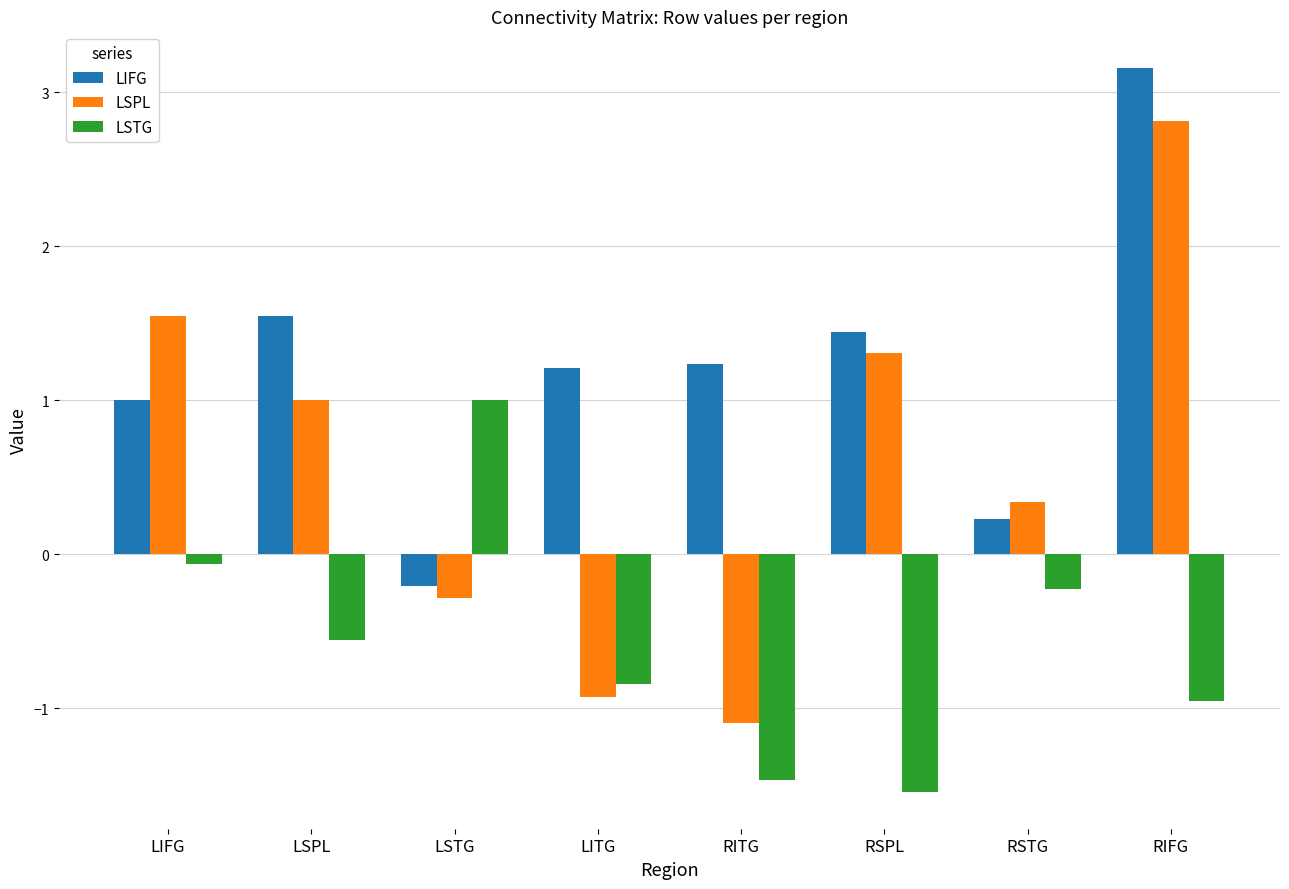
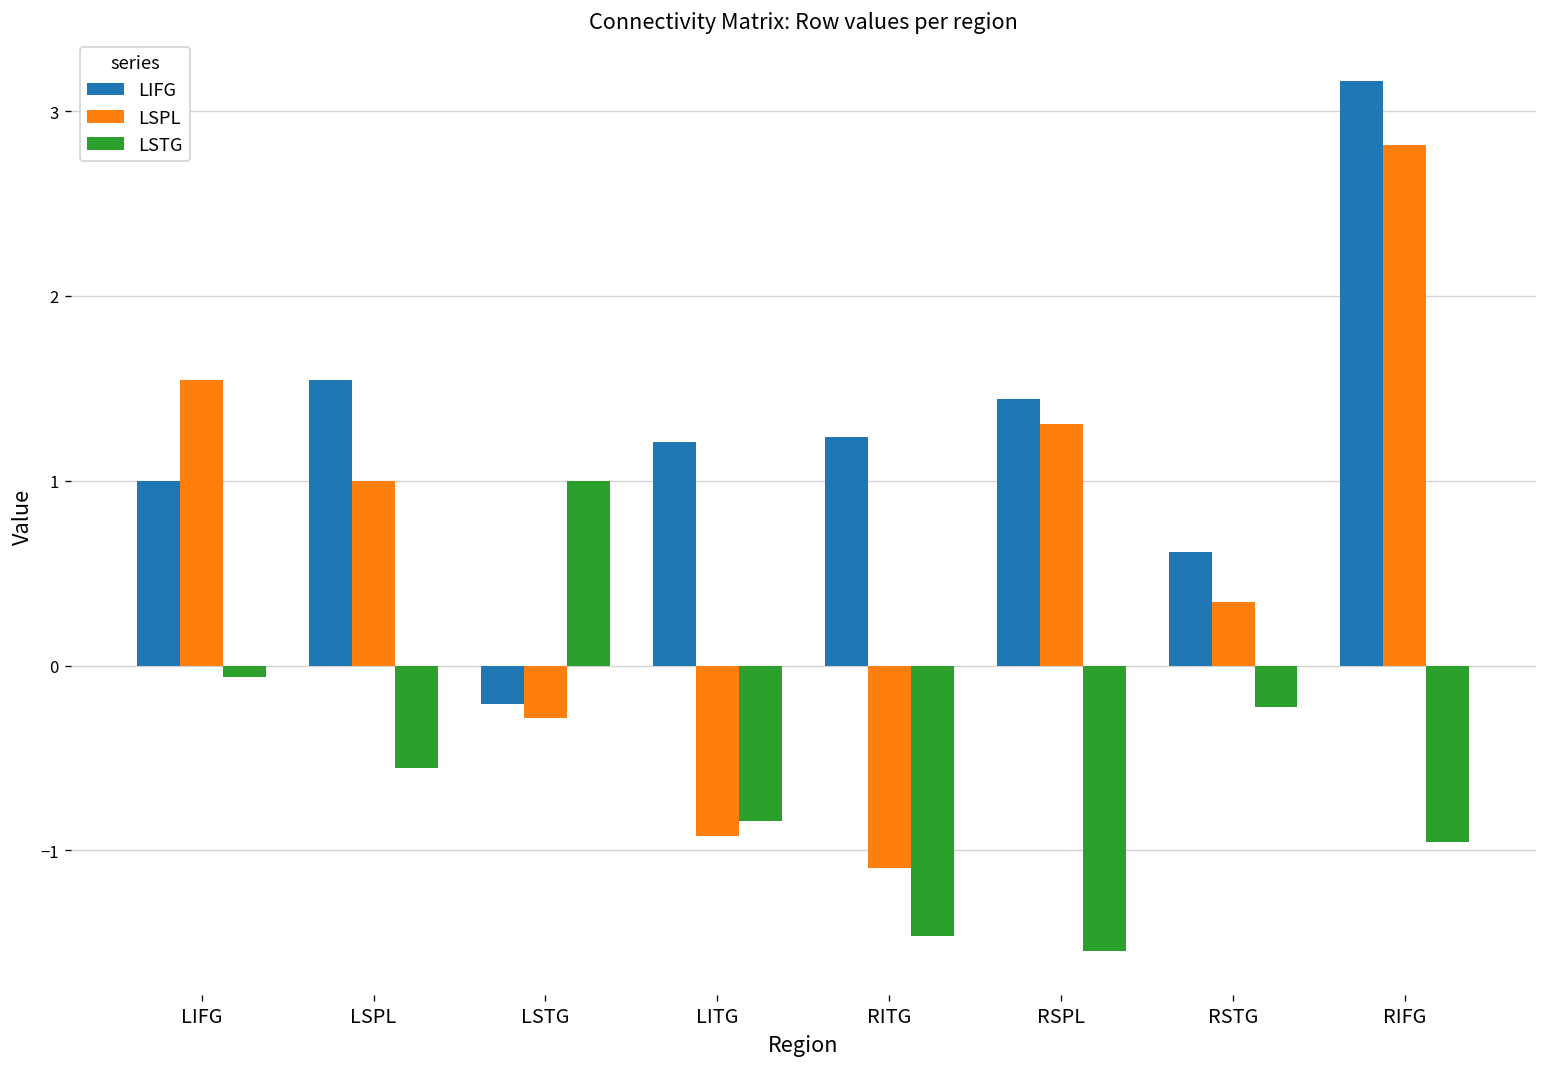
  {
    "LIFG": {
      "LIFG": 1.00,
      "LSPL": 1.55,
      "LSTG": -0.21,
      "LITG": 1.21,
      "RITG": 1.24,
      "RSPL": 1.44,
-     "RSTG": 0.23,
+     "RSTG": 0.62,
      "RIFG": 3.16
    },
    "LSPL": {
      "LIFG": 1.55,
      "LSPL": 1.00,
      "LSTG": -0.29,
      "LITG": -0.92,
      "RITG": -1.09,
      "RSPL": 1.31,
      "RSTG": 0.34,
      "RIFG": 2.82
    },
    "LSTG": {
      "LIFG": -0.06,
      "LSPL": -0.55,
      "LSTG": 1.00,
      "LITG": -0.84,
      "RITG": -1.46,
      "RSPL": -1.55,
      "RSTG": -0.22,
      "RIFG": -0.95
    }
  }
